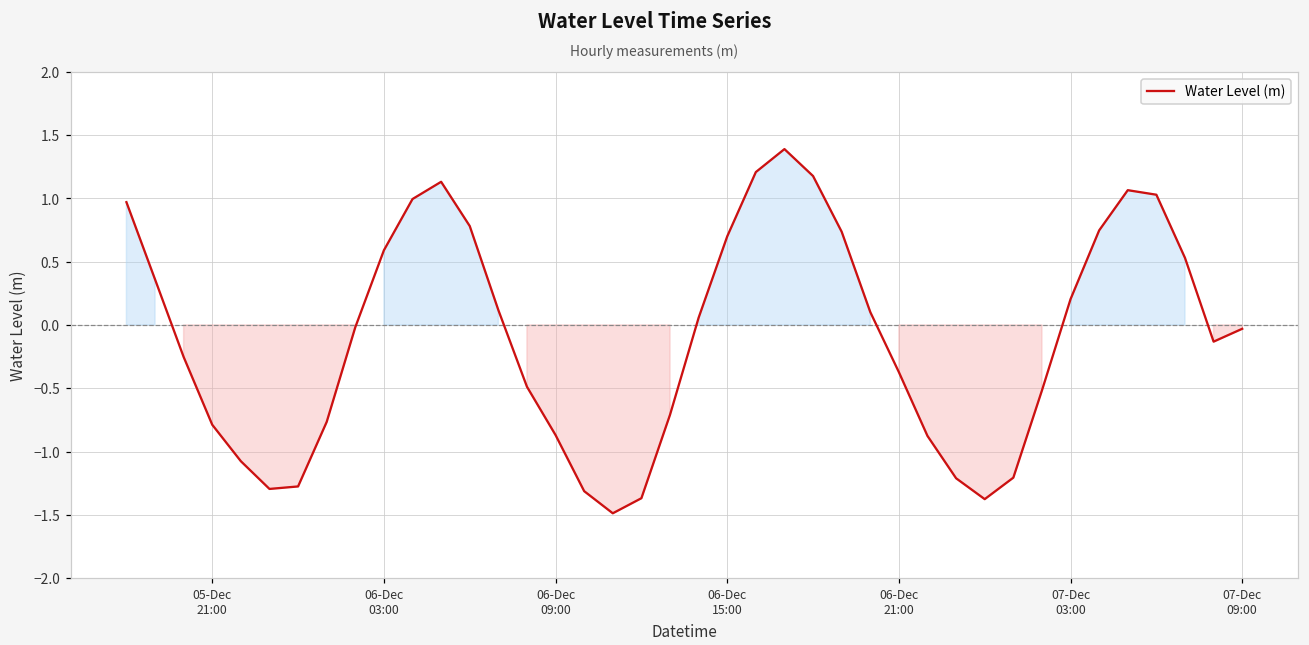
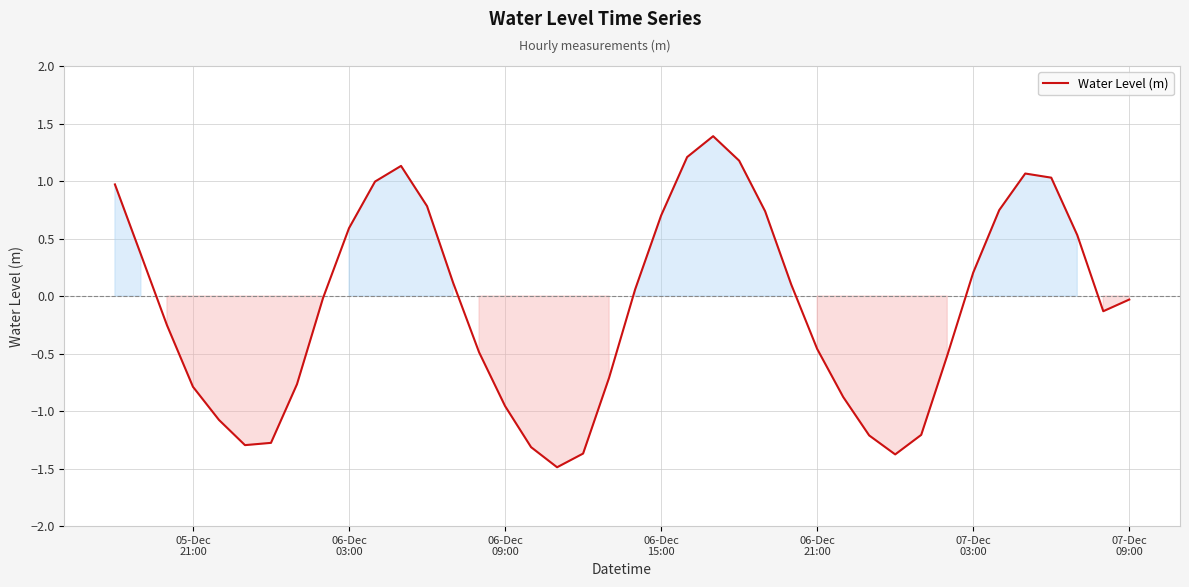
  {
    "05-Dec 21:00": -0.79,
    "06-Dec 03:00": 0.59,
-   "06-Dec 09:00": -0.87,
+   "06-Dec 09:00": -0.96,
    "06-Dec 15:00": 0.70,
-   "06-Dec 21:00": -0.37,
+   "06-Dec 21:00": -0.46,
    "07-Dec 03:00": 0.20,
    "07-Dec 09:00": -0.03
  }
